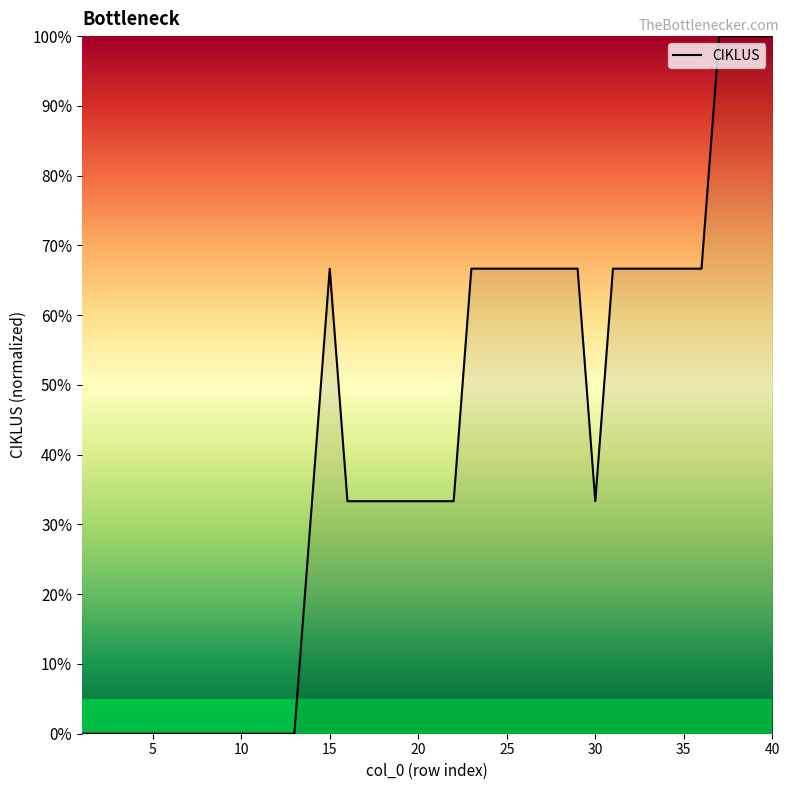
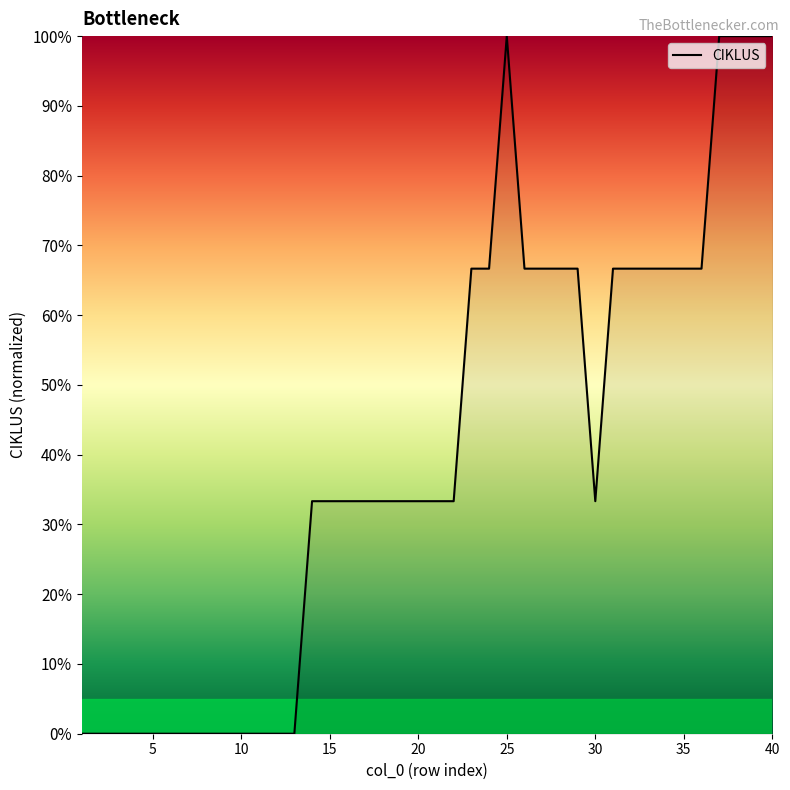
  {
-   "15": "67%",
+   "15": "33%",
    "20": "33%",
-   "25": "67%",
+   "25": "100%",
    "30": "33%",
    "35": "67%",
    "40": "100%"
  }
